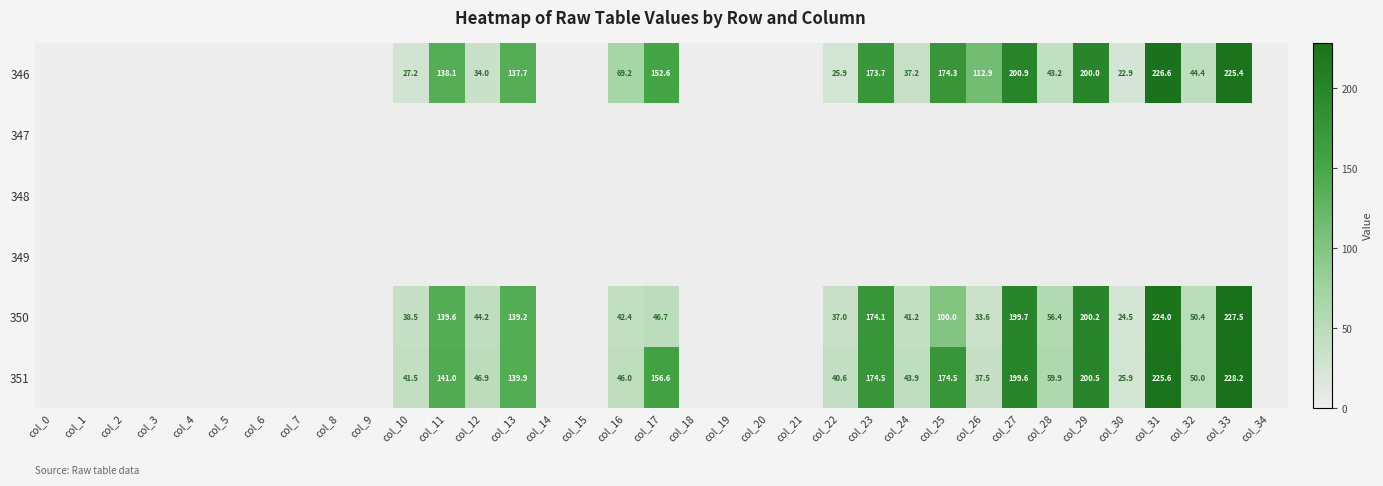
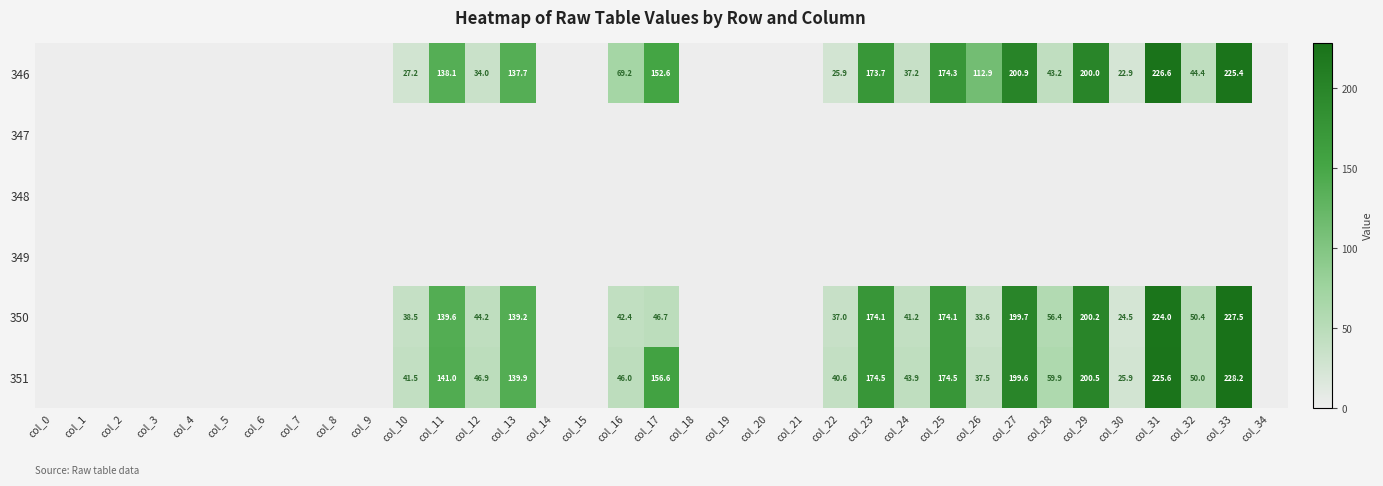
  {
    "346": {
      "col_10": 27.2,
      "col_11": 138.1,
      "col_12": 34.0,
      "col_13": 137.7,
      "col_16": 69.2,
      "col_17": 152.6,
      "col_22": 25.9,
      "col_23": 173.7,
      "col_24": 37.2,
      "col_25": 174.3,
      "col_26": 112.9,
      "col_27": 200.9,
      "col_28": 43.2,
      "col_29": 200.0,
      "col_30": 22.9,
      "col_31": 226.6,
      "col_32": 44.4,
      "col_33": 225.4
    },
    "350": {
      "col_10": 38.5,
      "col_11": 139.6,
      "col_12": 44.2,
      "col_13": 139.2,
      "col_16": 42.4,
      "col_17": 46.7,
      "col_22": 37.0,
      "col_23": 174.1,
      "col_24": 41.2,
-     "col_25": 100.0,
+     "col_25": 174.1,
      "col_26": 33.6,
      "col_27": 199.7,
      "col_28": 56.4,
      "col_29": 200.2,
      "col_30": 24.5,
      "col_31": 224.0,
      "col_32": 50.4,
      "col_33": 227.5
    },
    "351": {
      "col_10": 41.5,
      "col_11": 141.0,
      "col_12": 46.9,
      "col_13": 139.9,
      "col_16": 46.0,
      "col_17": 156.6,
      "col_22": 40.6,
      "col_23": 174.5,
      "col_24": 43.9,
      "col_25": 174.5,
      "col_26": 37.5,
      "col_27": 199.6,
      "col_28": 59.9,
      "col_29": 200.5,
      "col_30": 25.9,
      "col_31": 225.6,
      "col_32": 50.0,
      "col_33": 228.2
    }
  }
